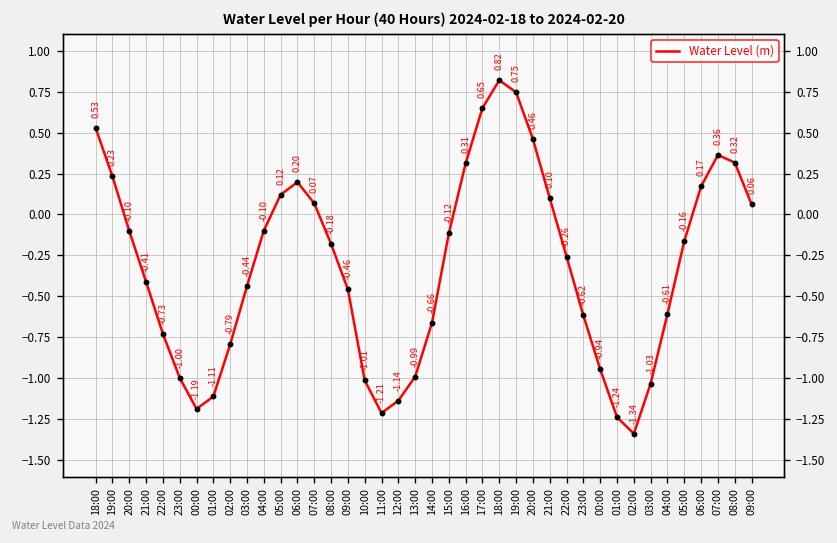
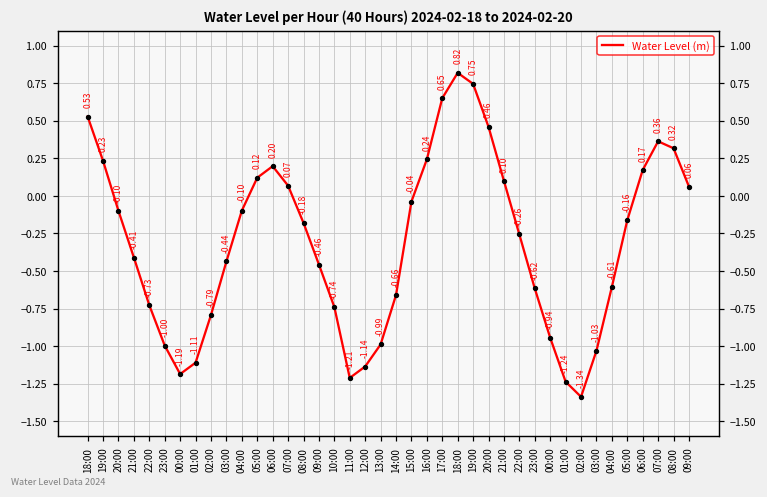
  {
-   "10:00": -1.01,
+   "10:00": -0.74,
    "11:00": -1.21,
    "12:00": -1.14,
    "13:00": -0.99,
    "14:00": -0.66,
-   "15:00": -0.12,
-   "16:00": 0.31,
+   "15:00": -0.04,
+   "16:00": 0.24,
    "17:00": 0.65
  }
